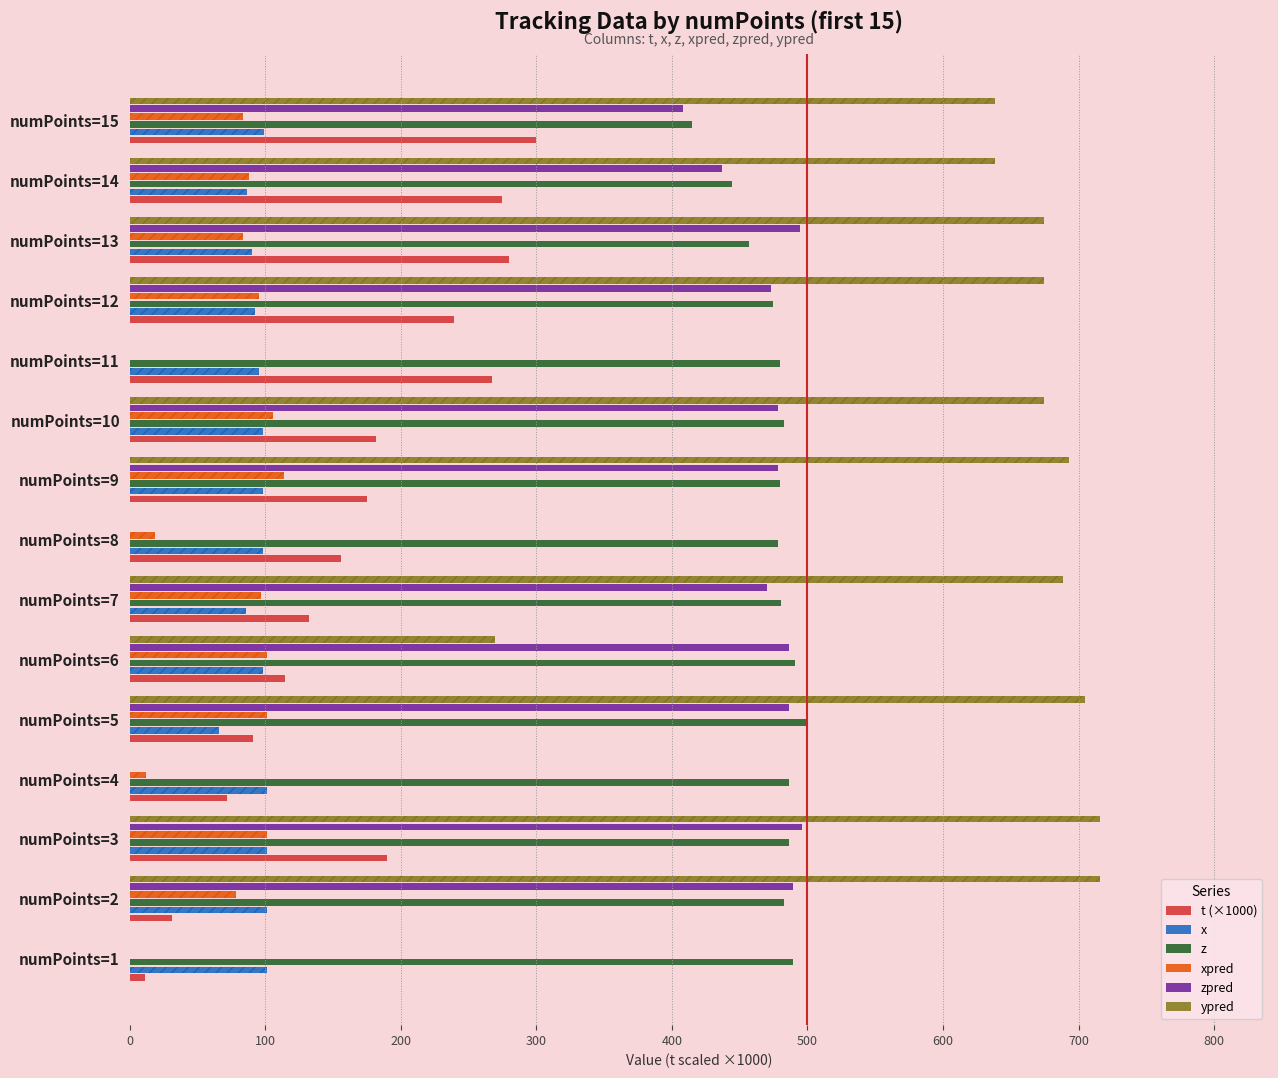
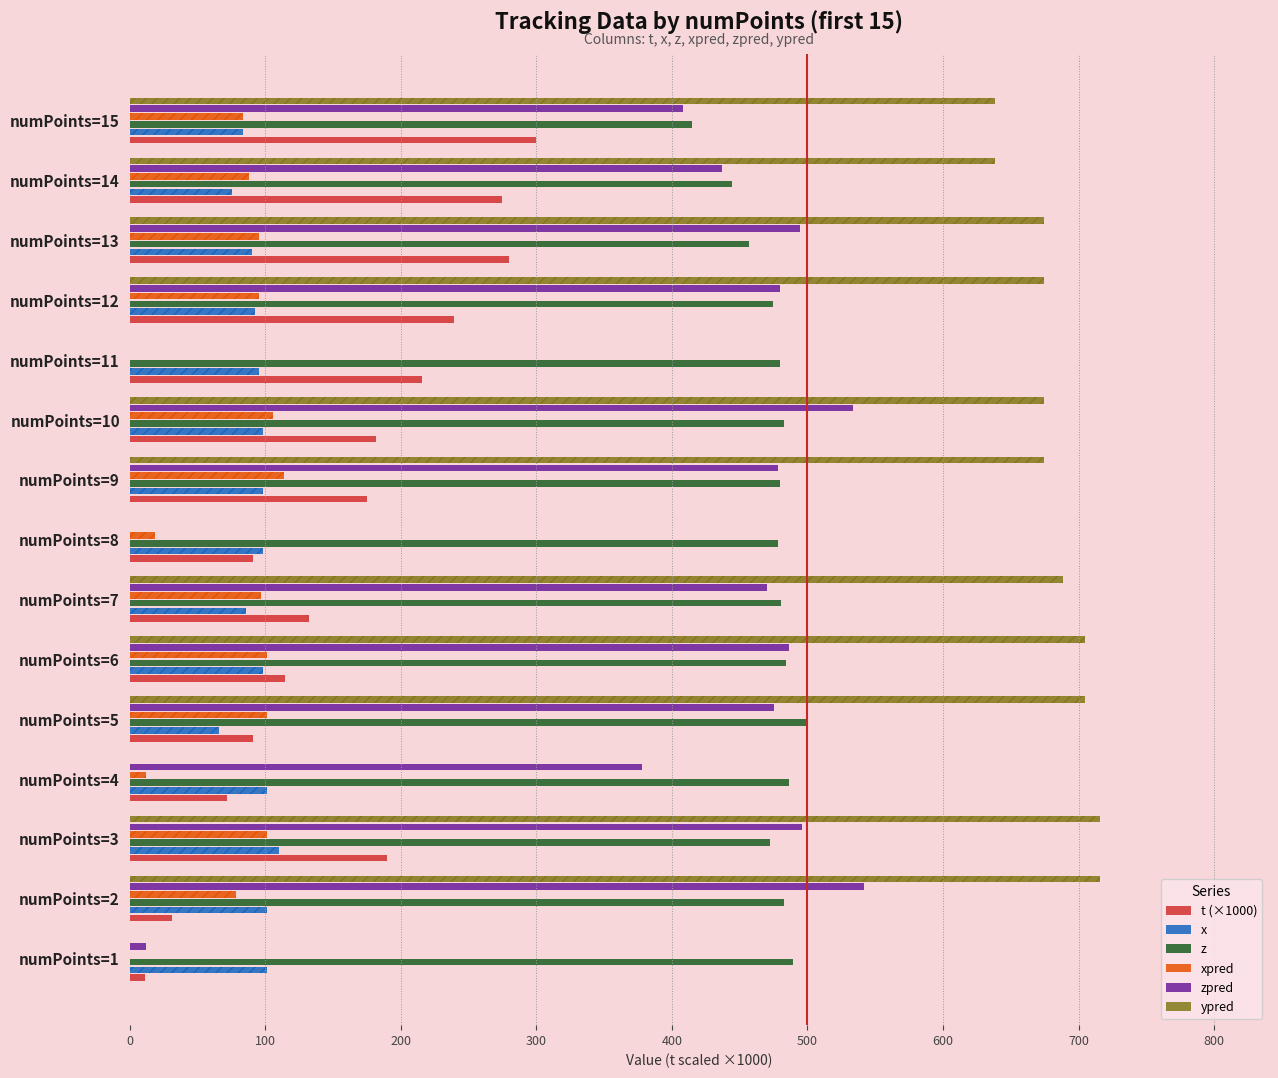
  {
    "t (×1000)": {
      "numPoints=15": 300,
      "numPoints=14": 275,
      "numPoints=13": 280,
      "numPoints=12": 239,
-     "numPoints=11": 267,
+     "numPoints=11": 216,
      "numPoints=10": 182,
      "numPoints=9": 175,
-     "numPoints=8": 156,
+     "numPoints=8": 91,
      "numPoints=7": 132,
      "numPoints=6": 115,
      "numPoints=5": 91,
      "numPoints=4": 72,
      "numPoints=3": 190,
      "numPoints=2": 31,
      "numPoints=1": 11
    },
    "x": {
-     "numPoints=15": 99,
-     "numPoints=14": 87,
+     "numPoints=15": 84,
+     "numPoints=14": 76,
      "numPoints=13": 90,
      "numPoints=12": 93,
      "numPoints=11": 96,
      "numPoints=10": 99,
      "numPoints=9": 99,
      "numPoints=8": 99,
      "numPoints=7": 86,
      "numPoints=6": 98,
      "numPoints=5": 66,
      "numPoints=4": 102,
-     "numPoints=3": 102,
+     "numPoints=3": 110,
      "numPoints=2": 102,
      "numPoints=1": 101
    },
    "z": {
      "numPoints=15": 415,
      "numPoints=14": 445,
      "numPoints=13": 457,
      "numPoints=12": 475,
      "numPoints=11": 480,
      "numPoints=10": 483,
      "numPoints=9": 480,
      "numPoints=8": 478,
      "numPoints=7": 480,
-     "numPoints=6": 491,
+     "numPoints=6": 485,
      "numPoints=5": 500,
      "numPoints=4": 486,
-     "numPoints=3": 486,
+     "numPoints=3": 472,
      "numPoints=2": 483,
      "numPoints=1": 490
    },
    "xpred": {
      "numPoints=15": 84,
      "numPoints=14": 88,
-     "numPoints=13": 84,
+     "numPoints=13": 96,
      "numPoints=12": 96,
      "numPoints=11": 0,
      "numPoints=10": 105,
      "numPoints=9": 114,
      "numPoints=8": 19,
      "numPoints=7": 97,
      "numPoints=6": 102,
      "numPoints=5": 102,
      "numPoints=4": 12,
      "numPoints=3": 101,
      "numPoints=2": 79,
      "numPoints=1": 0
    },
    "zpred": {
      "numPoints=15": 408,
      "numPoints=14": 437,
      "numPoints=13": 494,
-     "numPoints=12": 473,
+     "numPoints=12": 480,
      "numPoints=11": 0,
-     "numPoints=10": 478,
+     "numPoints=10": 534,
      "numPoints=9": 478,
      "numPoints=8": 0,
      "numPoints=7": 470,
      "numPoints=6": 486,
-     "numPoints=5": 486,
-     "numPoints=4": 0,
+     "numPoints=5": 475,
+     "numPoints=4": 378,
      "numPoints=3": 496,
-     "numPoints=2": 490,
-     "numPoints=1": 0
+     "numPoints=2": 542,
+     "numPoints=1": 12
    },
    "ypred": {
      "numPoints=15": 638,
      "numPoints=14": 639,
      "numPoints=13": 675,
      "numPoints=12": 675,
      "numPoints=11": 0,
      "numPoints=10": 675,
-     "numPoints=9": 693,
+     "numPoints=9": 675,
      "numPoints=8": 0,
      "numPoints=7": 689,
-     "numPoints=6": 270,
+     "numPoints=6": 705,
      "numPoints=5": 705,
      "numPoints=4": 0,
      "numPoints=3": 716,
      "numPoints=2": 716,
      "numPoints=1": 0
    }
  }
